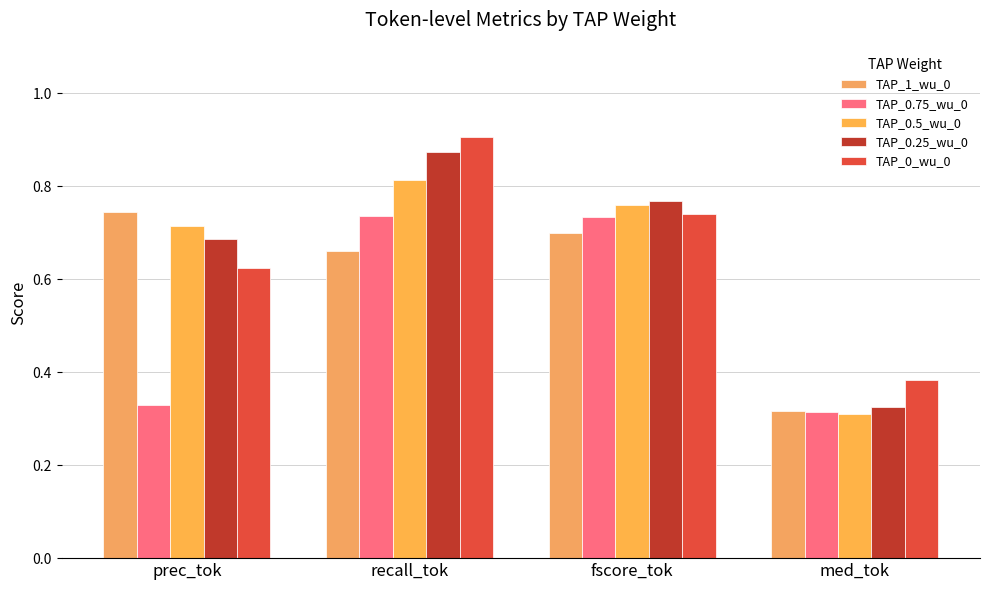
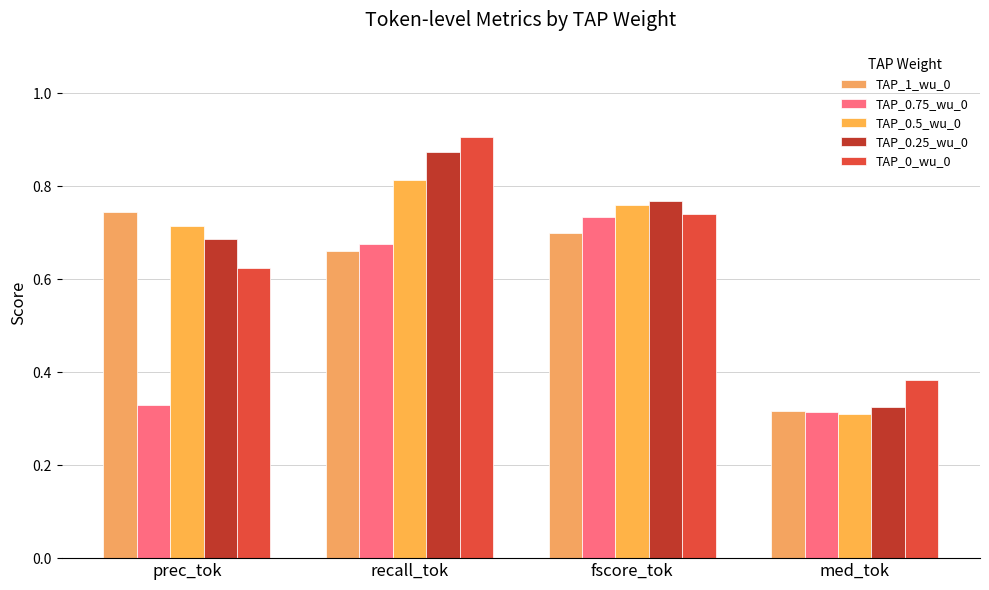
  {
    "TAP_0.75_wu_0": {
      "prec_tok": 0.33,
-     "recall_tok": 0.74,
+     "recall_tok": 0.68,
      "fscore_tok": 0.73,
      "med_tok": 0.31
    }
  }
